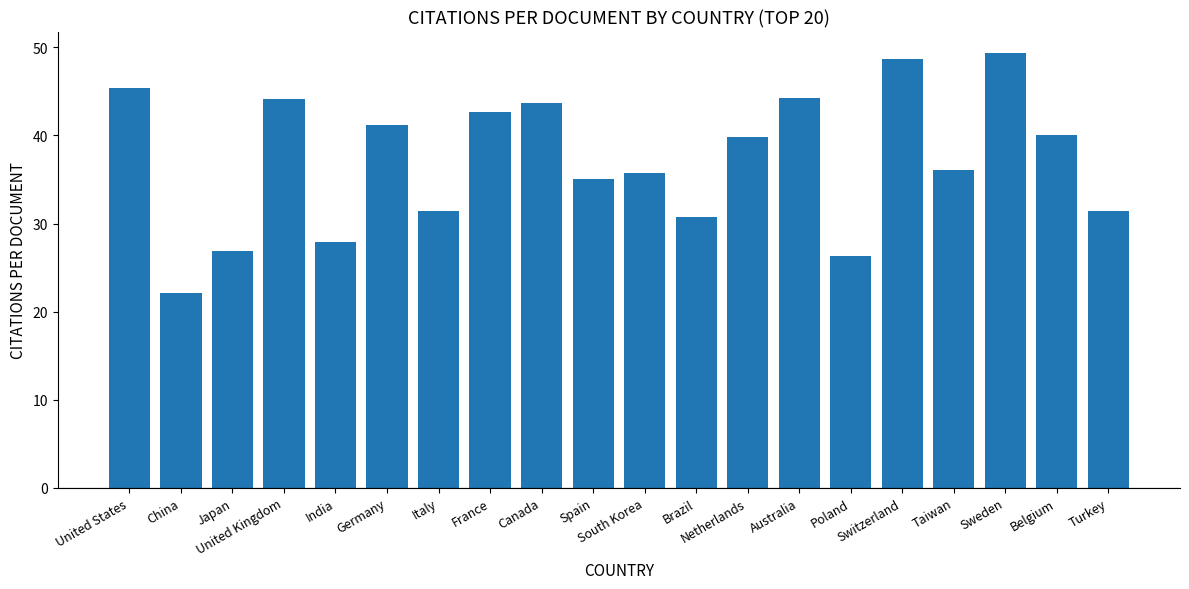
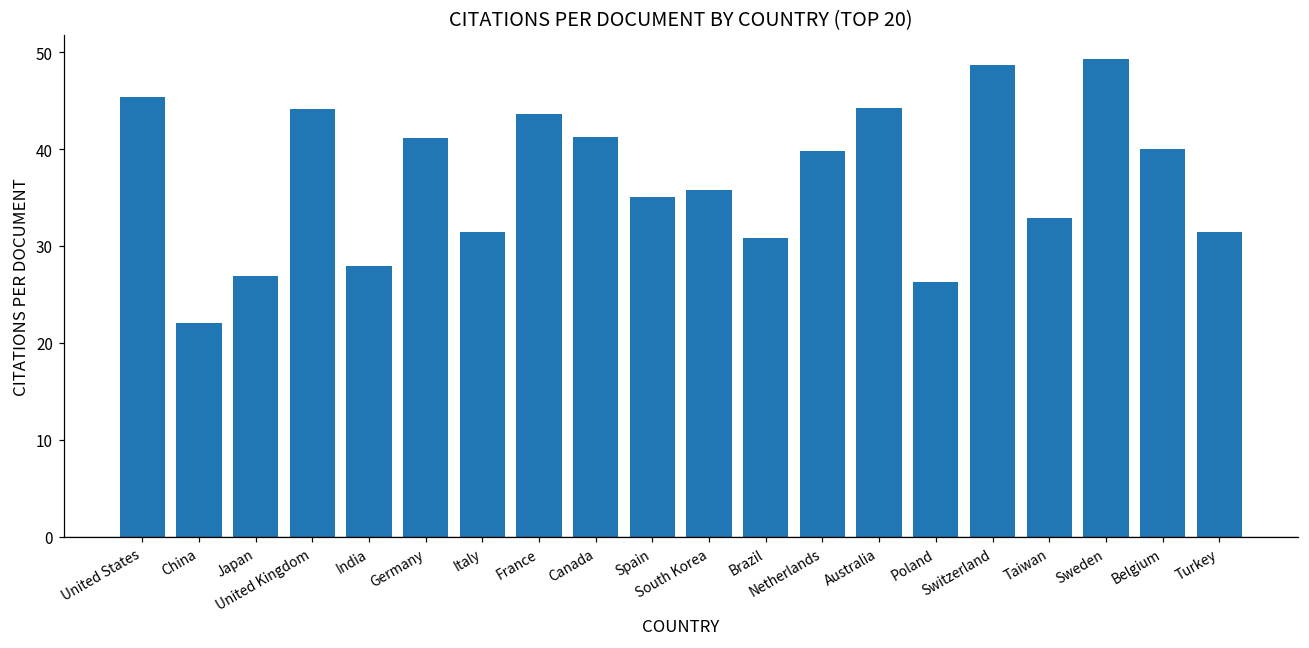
  {
    "United States": 45,
    "China": 22,
    "Japan": 27,
    "United Kingdom": 44,
    "India": 28,
    "Germany": 41,
    "Italy": 31,
-   "France": 43,
-   "Canada": 44,
+   "France": 44,
+   "Canada": 41,
    "Spain": 35,
    "South Korea": 36,
    "Brazil": 31,
    "Netherlands": 40,
    "Australia": 44,
    "Poland": 26,
    "Switzerland": 49,
-   "Taiwan": 36,
+   "Taiwan": 33,
    "Sweden": 49,
    "Belgium": 40,
    "Turkey": 31
  }
